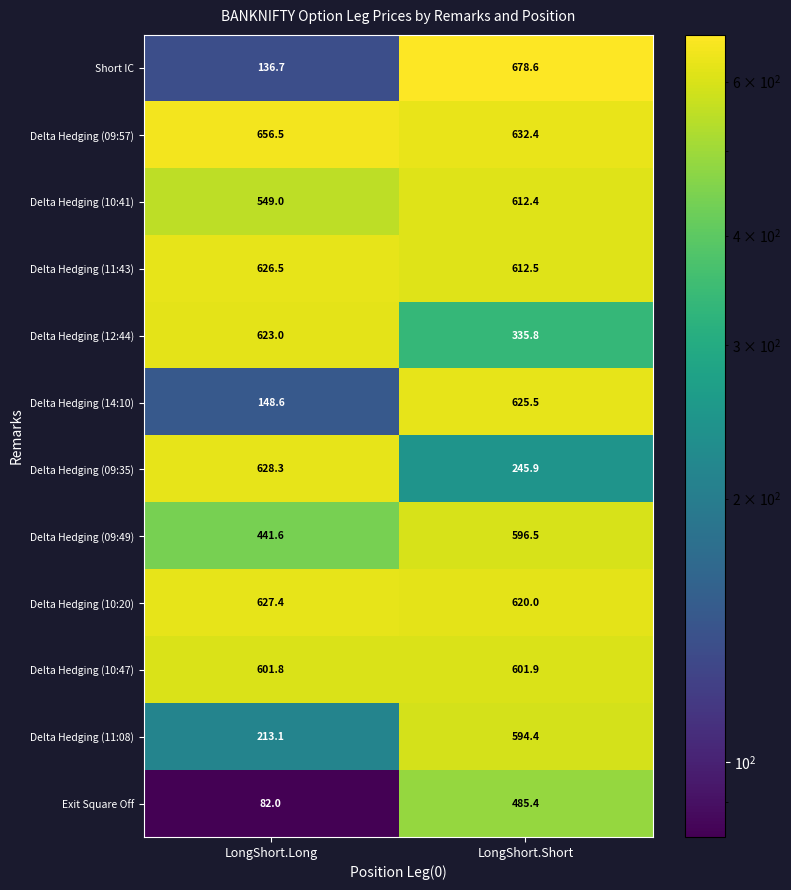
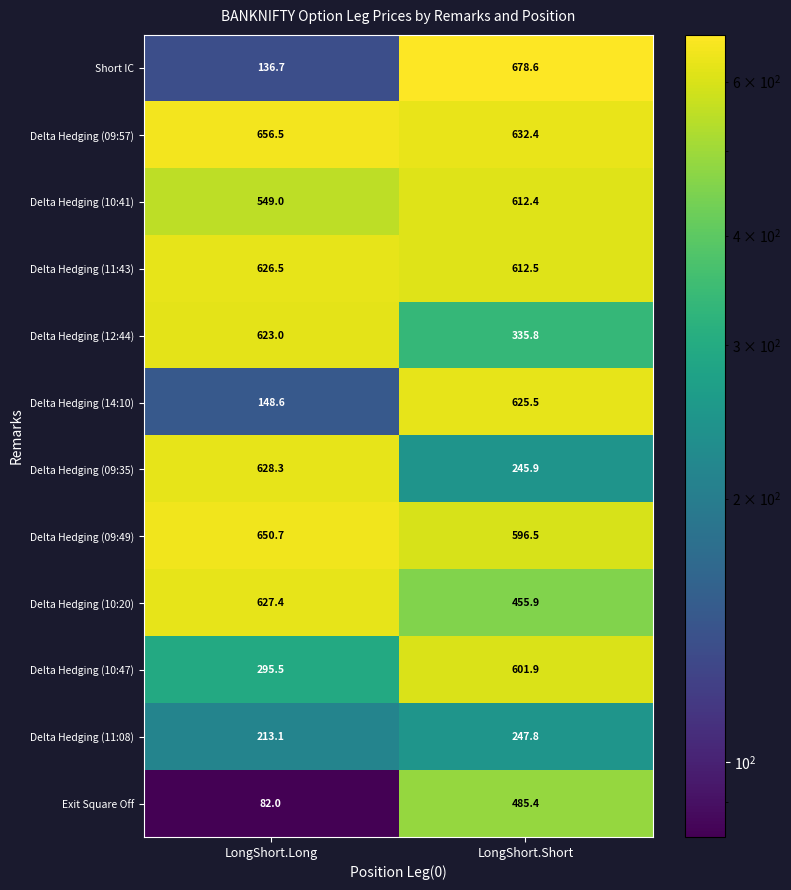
  {
    "Short IC": {
      "LongShort.Long": 136.7,
      "LongShort.Short": 678.6
    },
    "Delta Hedging (09:57)": {
      "LongShort.Long": 656.5,
      "LongShort.Short": 632.4
    },
    "Delta Hedging (10:41)": {
      "LongShort.Long": 549.0,
      "LongShort.Short": 612.4
    },
    "Delta Hedging (11:43)": {
      "LongShort.Long": 626.5,
      "LongShort.Short": 612.5
    },
    "Delta Hedging (12:44)": {
      "LongShort.Long": 623.0,
      "LongShort.Short": 335.8
    },
    "Delta Hedging (14:10)": {
      "LongShort.Long": 148.6,
      "LongShort.Short": 625.5
    },
    "Delta Hedging (09:35)": {
      "LongShort.Long": 628.3,
      "LongShort.Short": 245.9
    },
    "Delta Hedging (09:49)": {
-     "LongShort.Long": 441.6,
+     "LongShort.Long": 650.7,
      "LongShort.Short": 596.5
    },
    "Delta Hedging (10:20)": {
      "LongShort.Long": 627.4,
-     "LongShort.Short": 620.0
+     "LongShort.Short": 455.9
    },
    "Delta Hedging (10:47)": {
-     "LongShort.Long": 601.8,
+     "LongShort.Long": 295.5,
      "LongShort.Short": 601.9
    },
    "Delta Hedging (11:08)": {
      "LongShort.Long": 213.1,
-     "LongShort.Short": 594.4
+     "LongShort.Short": 247.8
    },
    "Exit Square Off": {
      "LongShort.Long": 82.0,
      "LongShort.Short": 485.4
    }
  }
